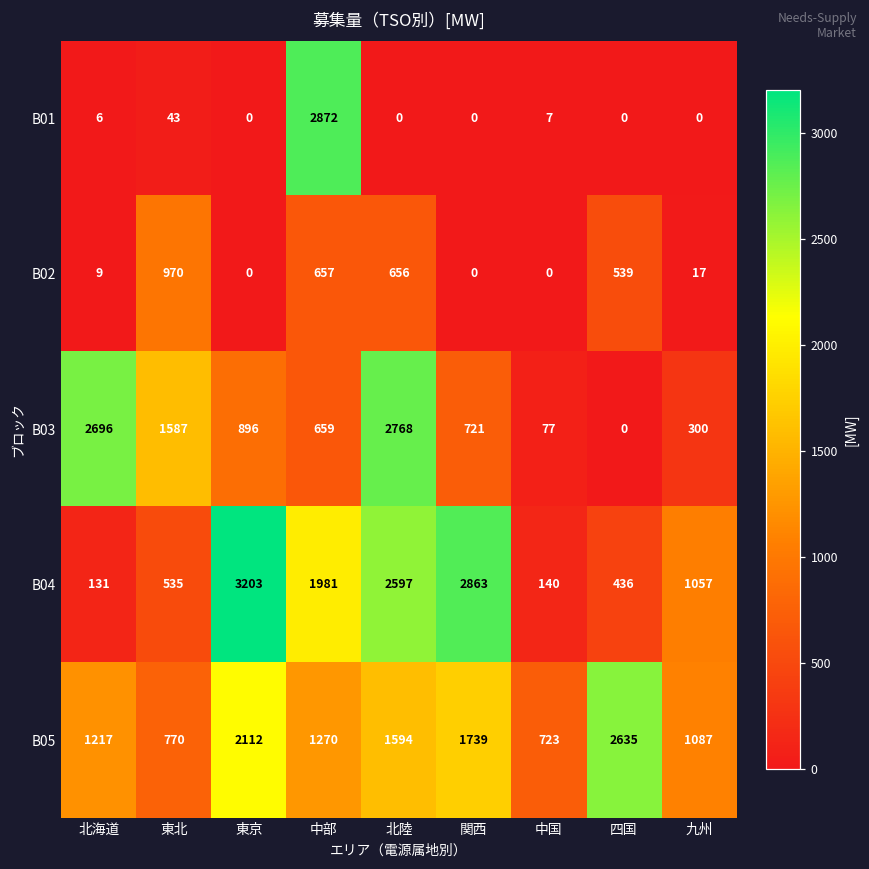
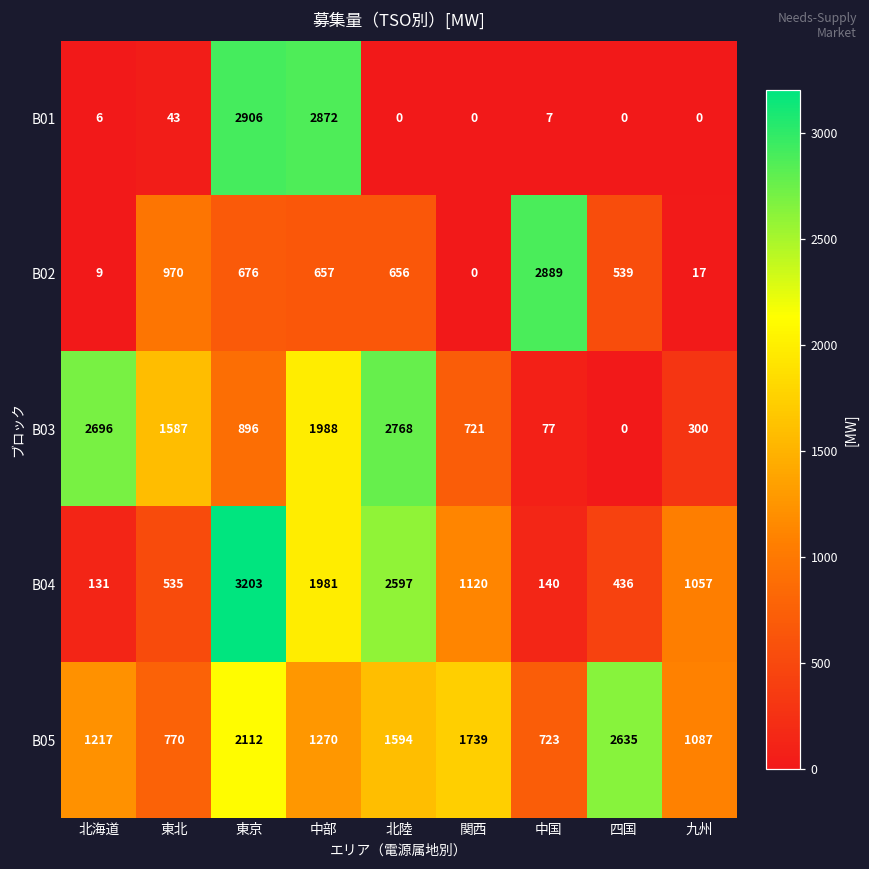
  {
    "B01": {
      "北海道": 6,
      "東北": 43,
-     "東京": 0,
+     "東京": 2906,
      "中部": 2872,
      "北陸": 0,
      "関西": 0,
      "中国": 7,
      "四国": 0,
      "九州": 0
    },
    "B02": {
      "北海道": 9,
      "東北": 970,
-     "東京": 0,
+     "東京": 676,
      "中部": 657,
      "北陸": 656,
      "関西": 0,
-     "中国": 0,
+     "中国": 2889,
      "四国": 539,
      "九州": 17
    },
    "B03": {
      "北海道": 2696,
      "東北": 1587,
      "東京": 896,
-     "中部": 659,
+     "中部": 1988,
      "北陸": 2768,
      "関西": 721,
      "中国": 77,
      "四国": 0,
      "九州": 300
    },
    "B04": {
      "北海道": 131,
      "東北": 535,
      "東京": 3203,
      "中部": 1981,
      "北陸": 2597,
-     "関西": 2863,
+     "関西": 1120,
      "中国": 140,
      "四国": 436,
      "九州": 1057
    },
    "B05": {
      "北海道": 1217,
      "東北": 770,
      "東京": 2112,
      "中部": 1270,
      "北陸": 1594,
      "関西": 1739,
      "中国": 723,
      "四国": 2635,
      "九州": 1087
    }
  }
